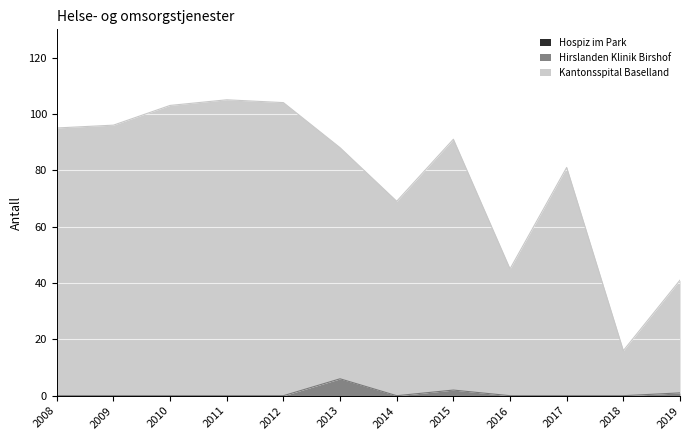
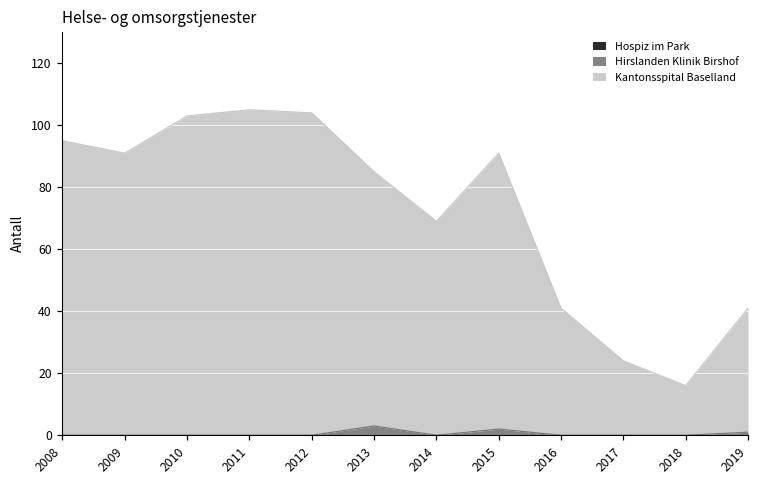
  {
    "Hospiz im Park": {
      "2013": 0,
      "2015": 0,
      "2019": 0
    },
    "Hirslanden Klinik Birshof": {
-     "2013": 6,
+     "2013": 3,
      "2015": 2,
      "2019": 1
    },
    "Kantonsspital Baselland": {
      "2008": 95,
-     "2009": 96,
+     "2009": 91,
      "2010": 103,
      "2011": 105,
      "2012": 104,
      "2013": 82,
      "2014": 69,
      "2015": 89,
-     "2016": 45,
-     "2017": 81,
+     "2016": 41,
+     "2017": 24,
      "2018": 16,
      "2019": 40
    }
  }
